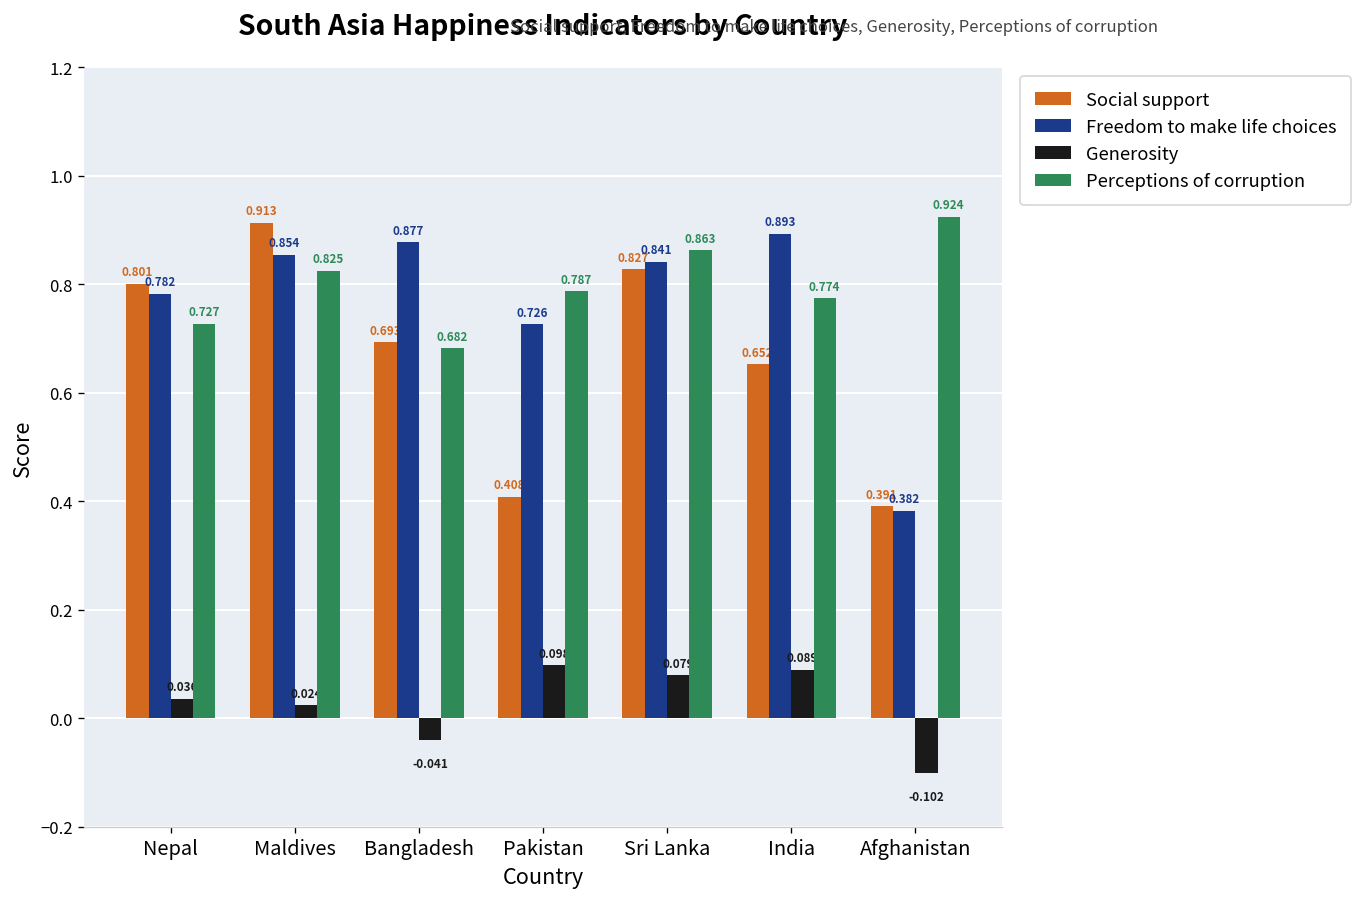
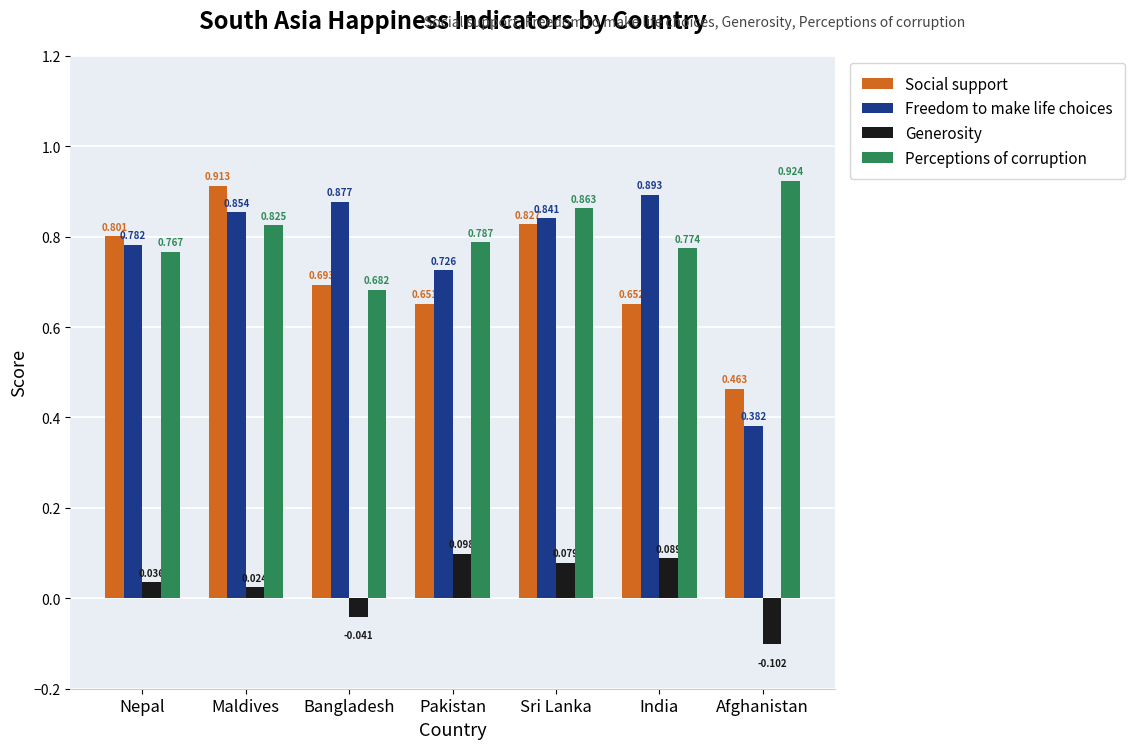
  {
    "Social support": {
      "Nepal": 0.801,
      "Maldives": 0.913,
      "Bangladesh": 0.693,
-     "Pakistan": 0.408,
+     "Pakistan": 0.651,
      "Sri Lanka": 0.827,
      "India": 0.652,
-     "Afghanistan": 0.391
+     "Afghanistan": 0.463
    },
    "Freedom to make life choices": {
      "Nepal": 0.782,
      "Maldives": 0.854,
      "Bangladesh": 0.877,
      "Pakistan": 0.726,
      "Sri Lanka": 0.841,
      "India": 0.893
    },
    "Generosity": {
      "Nepal": 0.036,
      "Maldives": 0.024,
      "Bangladesh": -0.041,
      "Pakistan": 0.098,
      "Sri Lanka": 0.079,
      "India": 0.089,
      "Afghanistan": -0.102
    },
    "Perceptions of corruption": {
-     "Nepal": 0.727,
+     "Nepal": 0.767,
      "Maldives": 0.825,
      "Bangladesh": 0.682,
      "Pakistan": 0.787,
      "Sri Lanka": 0.863,
      "India": 0.774,
      "Afghanistan": 0.924
    }
  }
